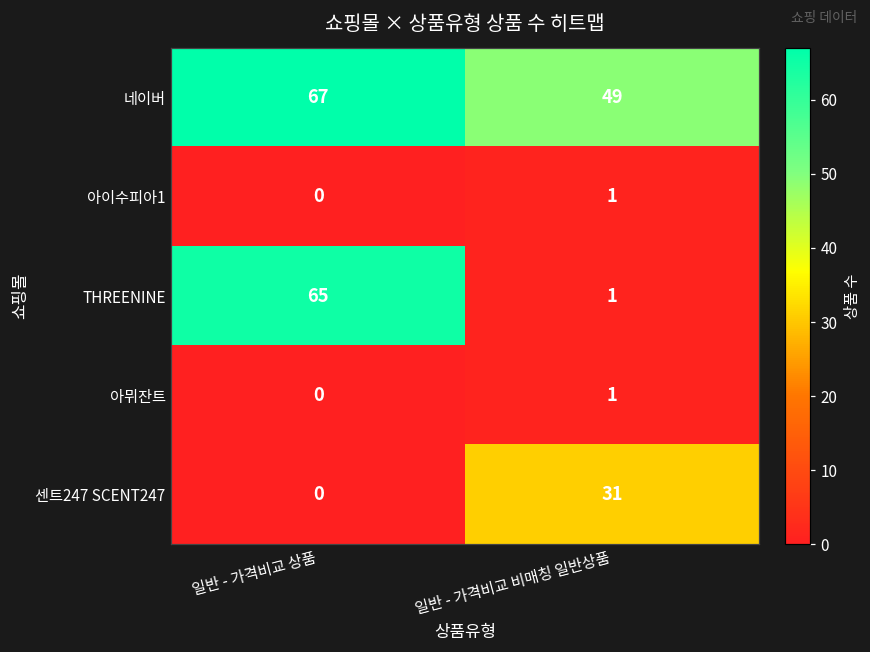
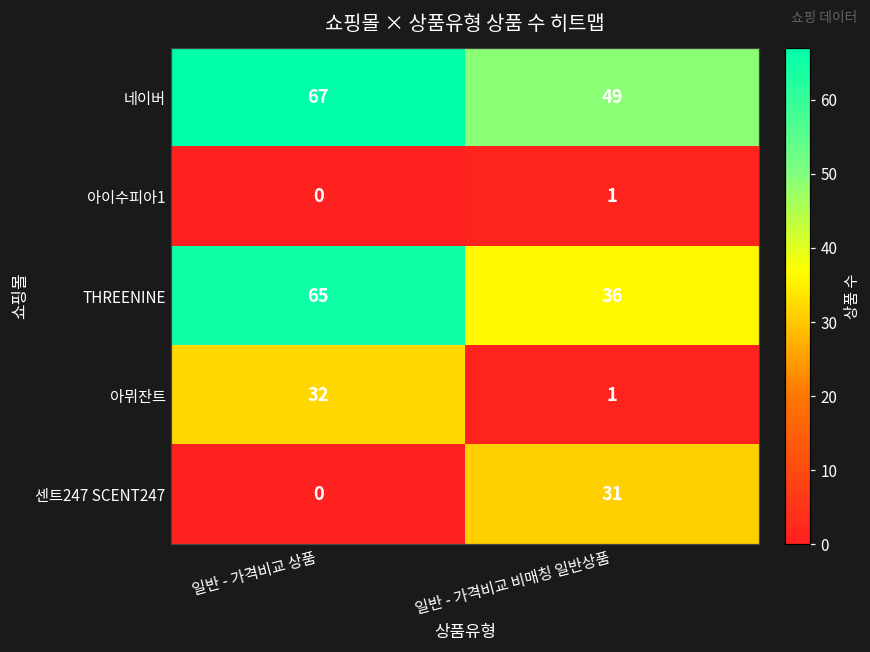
  {
    "네이버": {
      "일반 - 가격비교 상품": 67,
      "일반 - 가격비교 비매칭 일반상품": 49
    },
    "아이수피아1": {
      "일반 - 가격비교 상품": 0,
      "일반 - 가격비교 비매칭 일반상품": 1
    },
    "THREENINE": {
      "일반 - 가격비교 상품": 65,
-     "일반 - 가격비교 비매칭 일반상품": 1
+     "일반 - 가격비교 비매칭 일반상품": 36
    },
    "아뮈잔트": {
-     "일반 - 가격비교 상품": 0,
+     "일반 - 가격비교 상품": 32,
      "일반 - 가격비교 비매칭 일반상품": 1
    },
    "센트247 SCENT247": {
      "일반 - 가격비교 상품": 0,
      "일반 - 가격비교 비매칭 일반상품": 31
    }
  }
